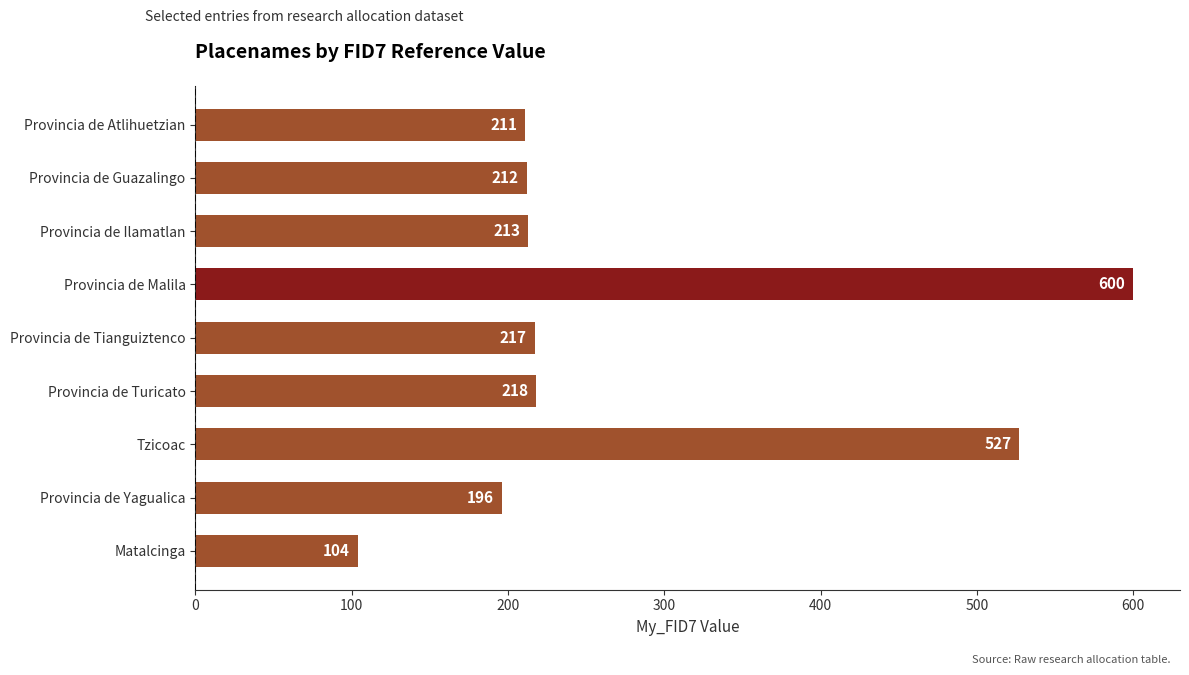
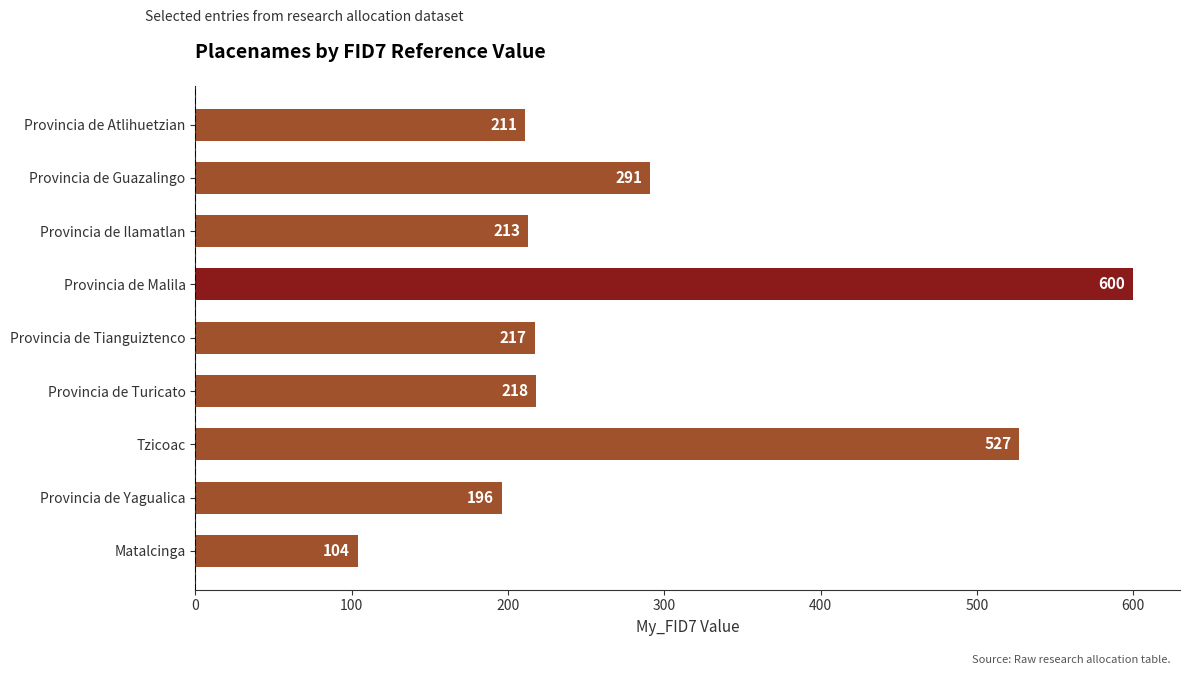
  {
    "Provincia de Atlihuetzian": 211,
-   "Provincia de Guazalingo": 212,
+   "Provincia de Guazalingo": 291,
    "Provincia de Ilamatlan": 213,
    "Provincia de Malila": 600,
    "Provincia de Tianguiztenco": 217,
    "Provincia de Turicato": 218,
    "Tzicoac": 527,
    "Provincia de Yagualica": 196,
    "Matalcinga": 104
  }
